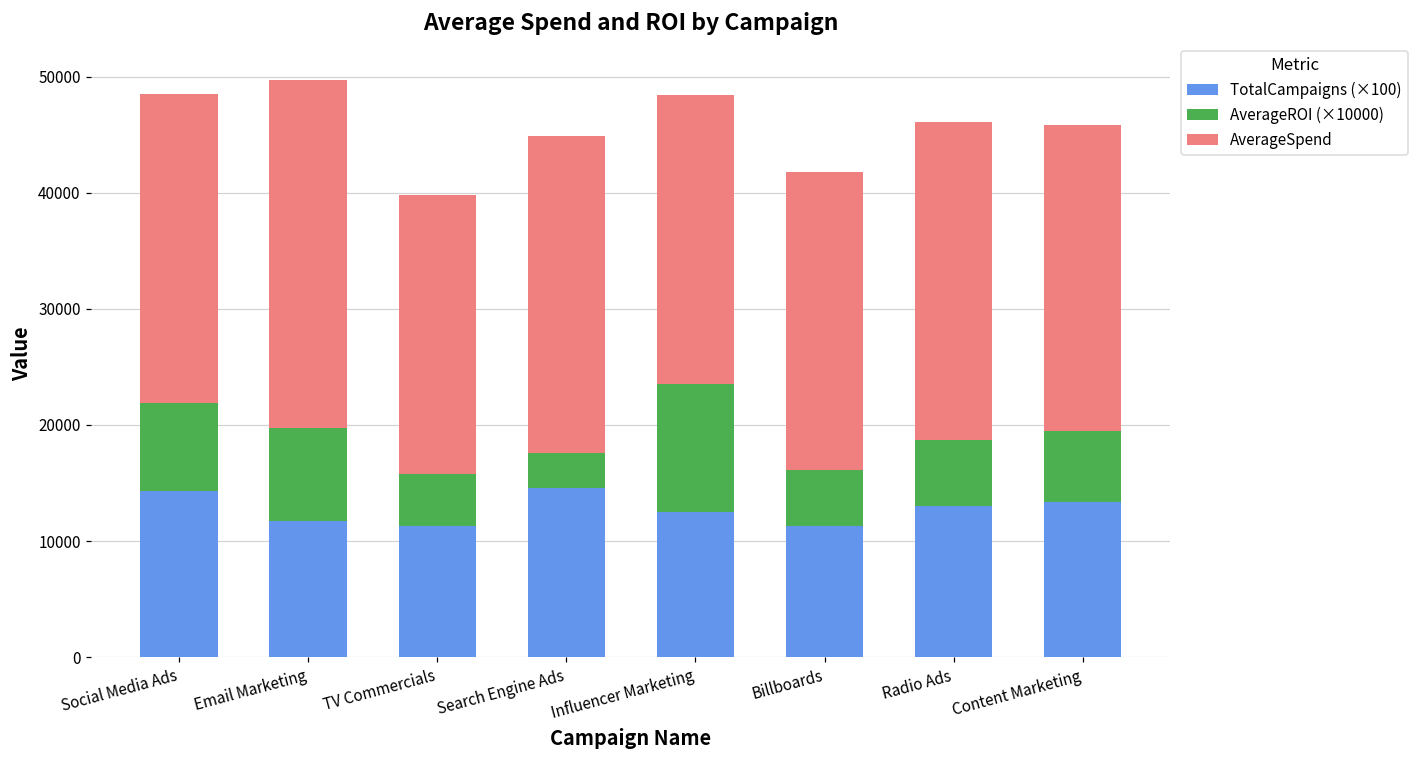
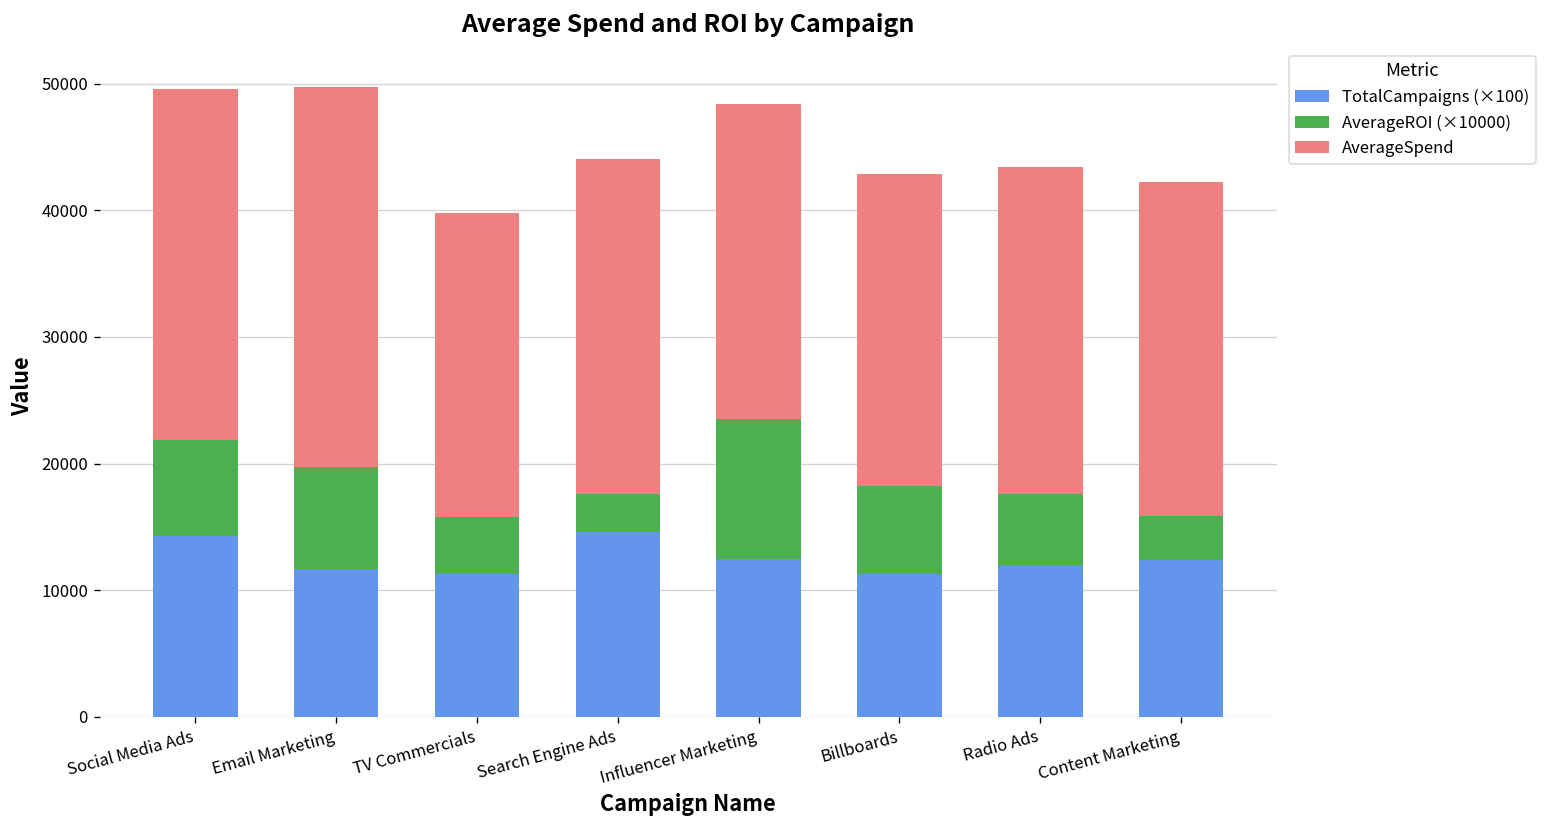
  {
    "TotalCampaigns (×100)": {
      "Social Media Ads": 14300,
      "Email Marketing": 11700,
      "TV Commercials": 11300,
      "Search Engine Ads": 14600,
      "Influencer Marketing": 12500,
      "Billboards": 11300,
-     "Radio Ads": 13000,
-     "Content Marketing": 13400
+     "Radio Ads": 11900,
+     "Content Marketing": 12400
    },
    "AverageROI (×10000)": {
      "Social Media Ads": 7600,
      "Email Marketing": 8000,
      "TV Commercials": 4500,
      "Search Engine Ads": 3000,
      "Influencer Marketing": 11000,
-     "Billboards": 4800,
+     "Billboards": 6900,
      "Radio Ads": 5700,
-     "Content Marketing": 6100
+     "Content Marketing": 3500
    },
    "AverageSpend": {
-     "Social Media Ads": 26600,
+     "Social Media Ads": 27700,
      "Email Marketing": 30000,
      "TV Commercials": 24000,
-     "Search Engine Ads": 27300,
+     "Search Engine Ads": 26400,
      "Influencer Marketing": 24900,
-     "Billboards": 25700,
-     "Radio Ads": 27400,
+     "Billboards": 24600,
+     "Radio Ads": 25800,
      "Content Marketing": 26300
    }
  }
